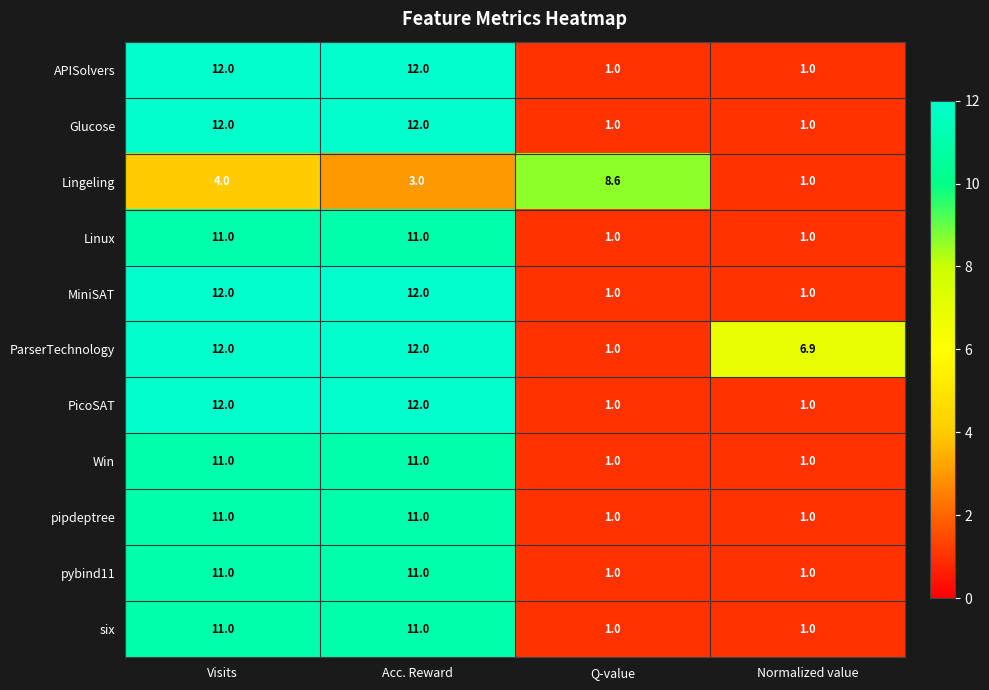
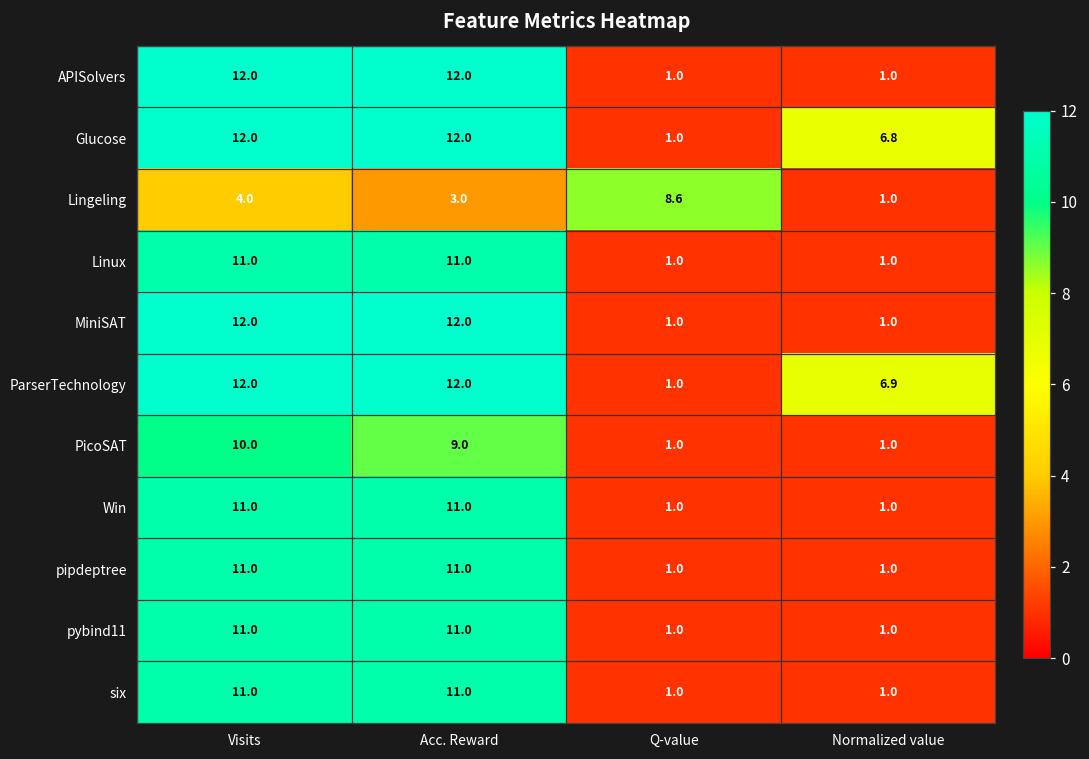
  {
    "APISolvers": {
      "Visits": 12.0,
      "Acc. Reward": 12.0,
      "Q-value": 1.0,
      "Normalized value": 1.0
    },
    "Glucose": {
      "Visits": 12.0,
      "Acc. Reward": 12.0,
      "Q-value": 1.0,
-     "Normalized value": 1.0
+     "Normalized value": 6.8
    },
    "Lingeling": {
      "Visits": 4.0,
      "Acc. Reward": 3.0,
      "Q-value": 8.6,
      "Normalized value": 1.0
    },
    "Linux": {
      "Visits": 11.0,
      "Acc. Reward": 11.0,
      "Q-value": 1.0,
      "Normalized value": 1.0
    },
    "MiniSAT": {
      "Visits": 12.0,
      "Acc. Reward": 12.0,
      "Q-value": 1.0,
      "Normalized value": 1.0
    },
    "ParserTechnology": {
      "Visits": 12.0,
      "Acc. Reward": 12.0,
      "Q-value": 1.0,
      "Normalized value": 6.9
    },
    "PicoSAT": {
-     "Visits": 12.0,
-     "Acc. Reward": 12.0,
+     "Visits": 10.0,
+     "Acc. Reward": 9.0,
      "Q-value": 1.0,
      "Normalized value": 1.0
    },
    "Win": {
      "Visits": 11.0,
      "Acc. Reward": 11.0,
      "Q-value": 1.0,
      "Normalized value": 1.0
    },
    "pipdeptree": {
      "Visits": 11.0,
      "Acc. Reward": 11.0,
      "Q-value": 1.0,
      "Normalized value": 1.0
    },
    "pybind11": {
      "Visits": 11.0,
      "Acc. Reward": 11.0,
      "Q-value": 1.0,
      "Normalized value": 1.0
    },
    "six": {
      "Visits": 11.0,
      "Acc. Reward": 11.0,
      "Q-value": 1.0,
      "Normalized value": 1.0
    }
  }
